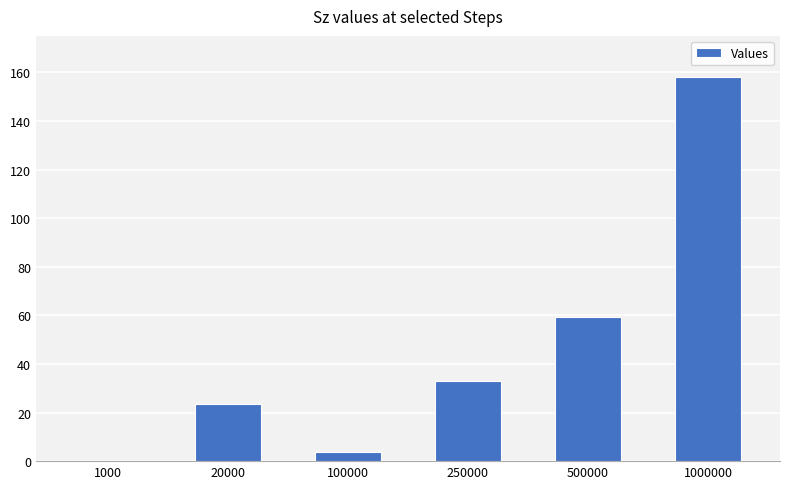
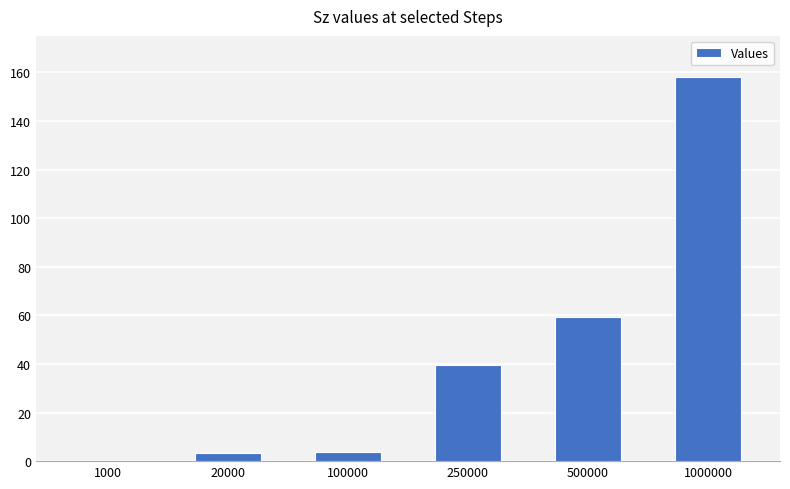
  {
-   "20000": 23,
+   "20000": 3,
    "100000": 4,
-   "250000": 33,
+   "250000": 40,
    "500000": 59,
    "1000000": 158
  }
